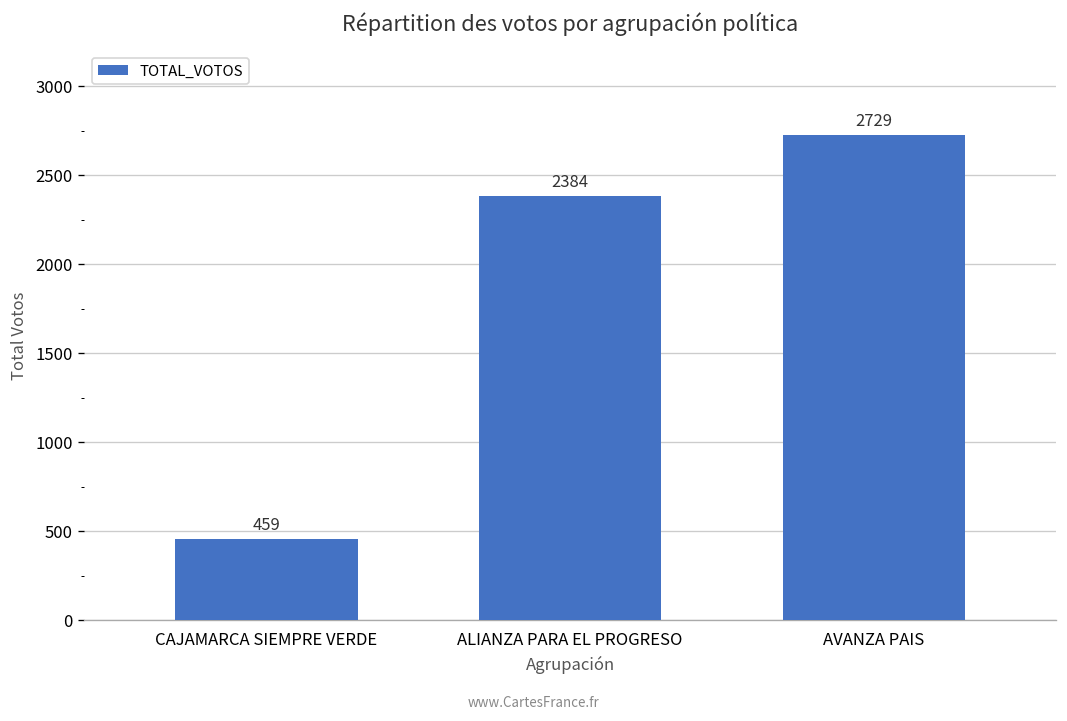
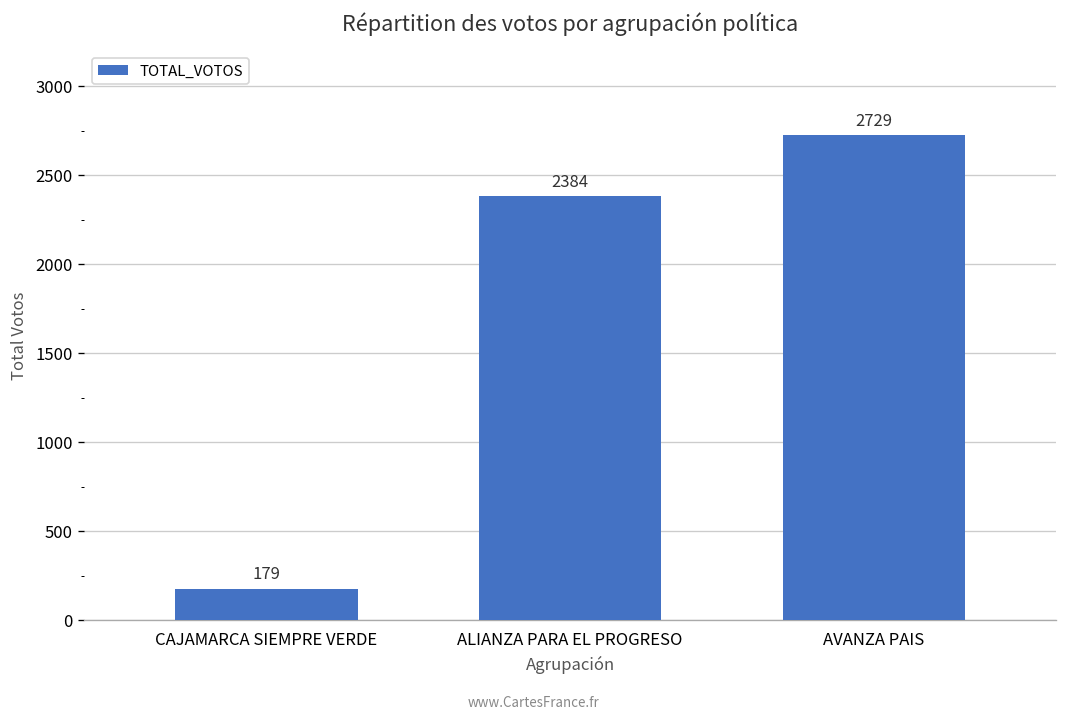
  {
-   "CAJAMARCA SIEMPRE VERDE": 459,
+   "CAJAMARCA SIEMPRE VERDE": 179,
    "ALIANZA PARA EL PROGRESO": 2384,
    "AVANZA PAIS": 2729
  }
